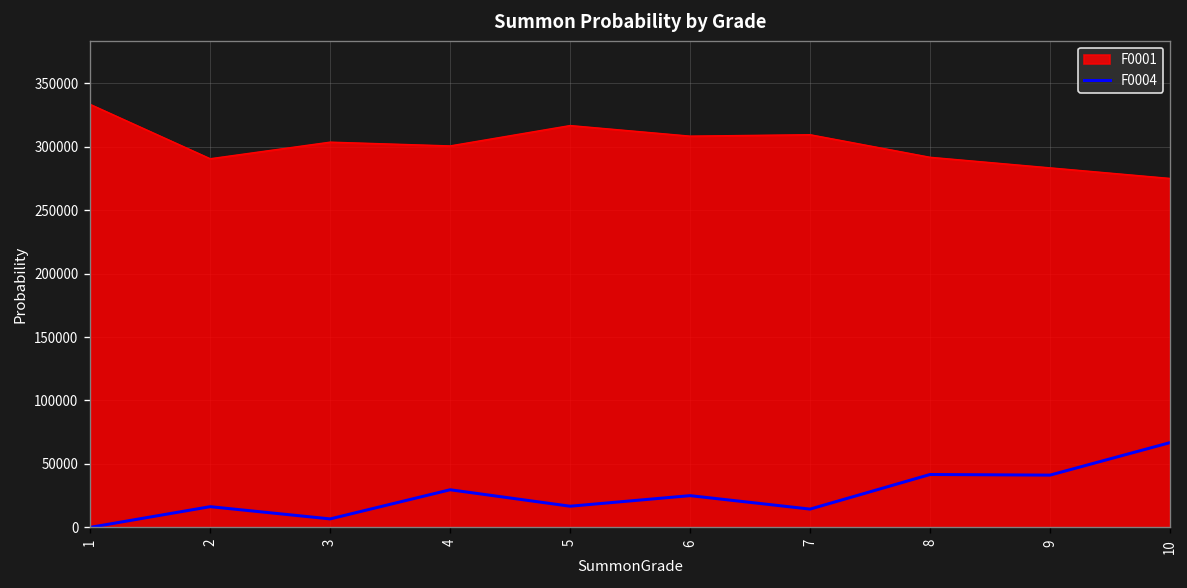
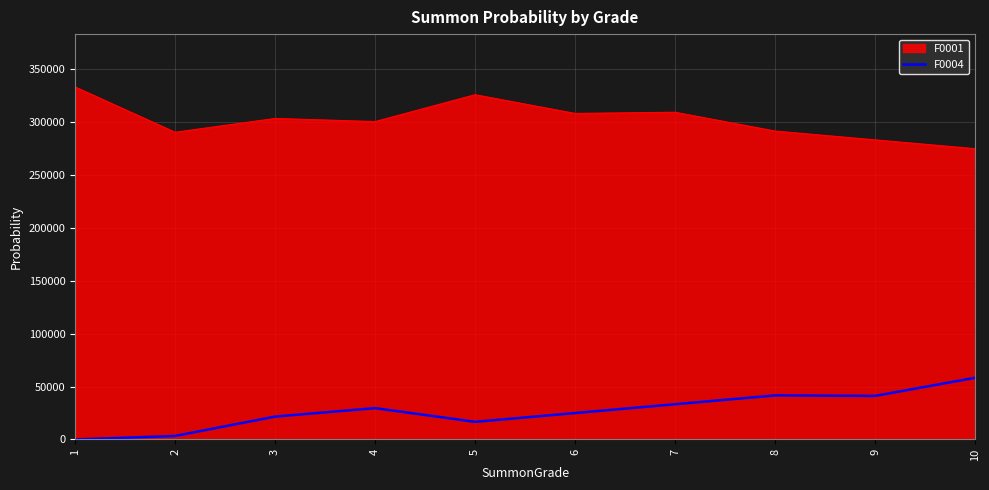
  {
    "F0001": {
      "1": 333000,
      "2": 291000,
      "3": 304000,
      "4": 301000,
-     "5": 317000,
+     "5": 326000,
      "6": 308000,
      "7": 309000,
      "8": 292000,
      "9": 283000,
      "10": 275000
    },
    "F0004": {
      "1": 0,
-     "2": 16000,
-     "3": 7000,
+     "2": 3000,
+     "3": 22000,
      "4": 30000,
      "5": 17000,
      "6": 25000,
-     "7": 14000,
+     "7": 33000,
      "8": 42000,
      "9": 41000,
-     "10": 67000
+     "10": 58000
    }
  }
